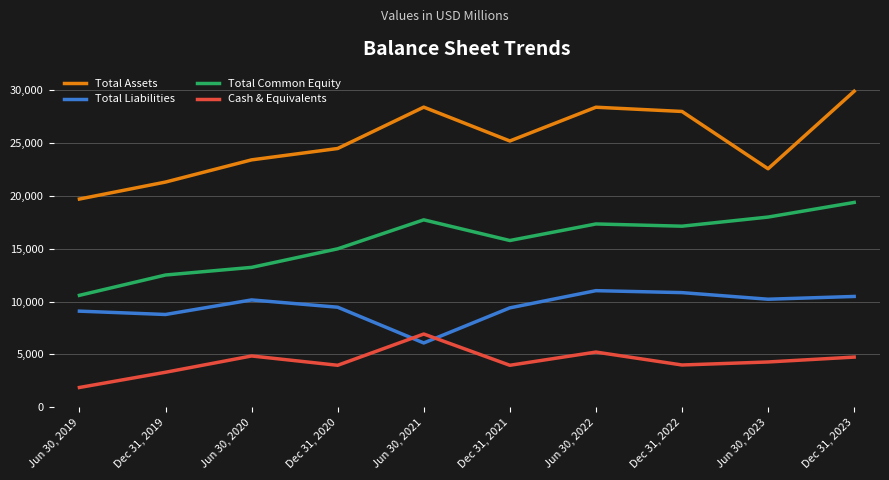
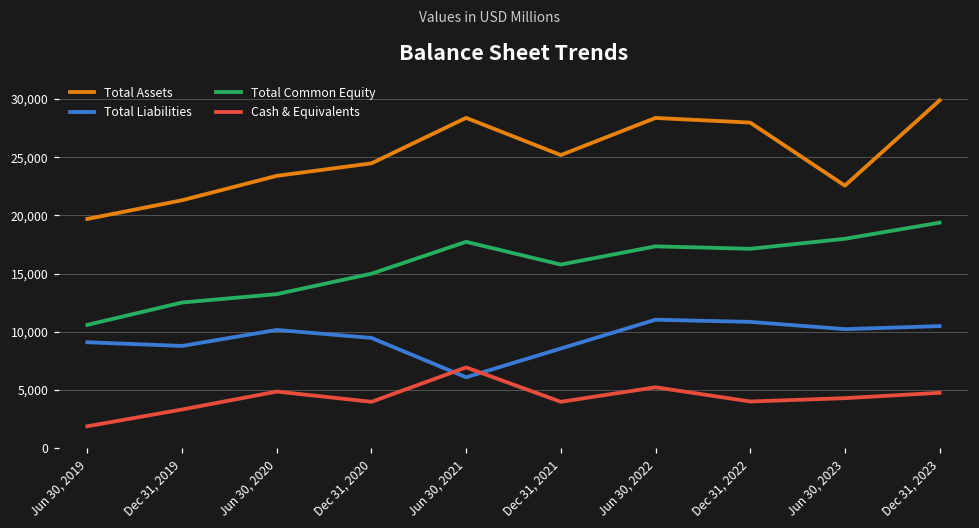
  {
    "Total Assets": {
      "Jun 30, 2019": "19,700",
      "Dec 31, 2019": "21,300",
      "Jun 30, 2020": "23,400",
      "Dec 31, 2020": "24,500",
      "Jun 30, 2021": "28,400",
      "Dec 31, 2021": "25,200",
      "Jun 30, 2022": "28,400",
      "Dec 31, 2022": "28,000",
      "Jun 30, 2023": "22,600",
      "Dec 31, 2023": "29,900"
    },
    "Total Liabilities": {
      "Jun 30, 2019": "9,100",
      "Dec 31, 2019": "8,800",
      "Jun 30, 2020": "10,200",
      "Dec 31, 2020": "9,500",
      "Jun 30, 2021": "6,100",
-     "Dec 31, 2021": "9,400",
+     "Dec 31, 2021": "8,600",
      "Jun 30, 2022": "11,000",
      "Dec 31, 2022": "10,800",
      "Jun 30, 2023": "10,200",
      "Dec 31, 2023": "10,500"
    },
    "Total Common Equity": {
      "Jun 30, 2019": "10,600",
      "Dec 31, 2019": "12,500",
      "Jun 30, 2020": "13,200",
      "Dec 31, 2020": "15,000",
      "Jun 30, 2021": "17,700",
      "Dec 31, 2021": "15,800",
      "Jun 30, 2022": "17,300",
      "Dec 31, 2022": "17,100",
      "Jun 30, 2023": "18,000",
      "Dec 31, 2023": "19,400"
    },
    "Cash & Equivalents": {
      "Jun 30, 2019": "1,900",
      "Dec 31, 2019": "3,300",
      "Jun 30, 2020": "4,900",
      "Dec 31, 2020": "4,000",
      "Jun 30, 2021": "6,900",
      "Dec 31, 2021": "4,000",
      "Jun 30, 2022": "5,200",
      "Dec 31, 2022": "4,000",
      "Jun 30, 2023": "4,300",
      "Dec 31, 2023": "4,700"
    }
  }
